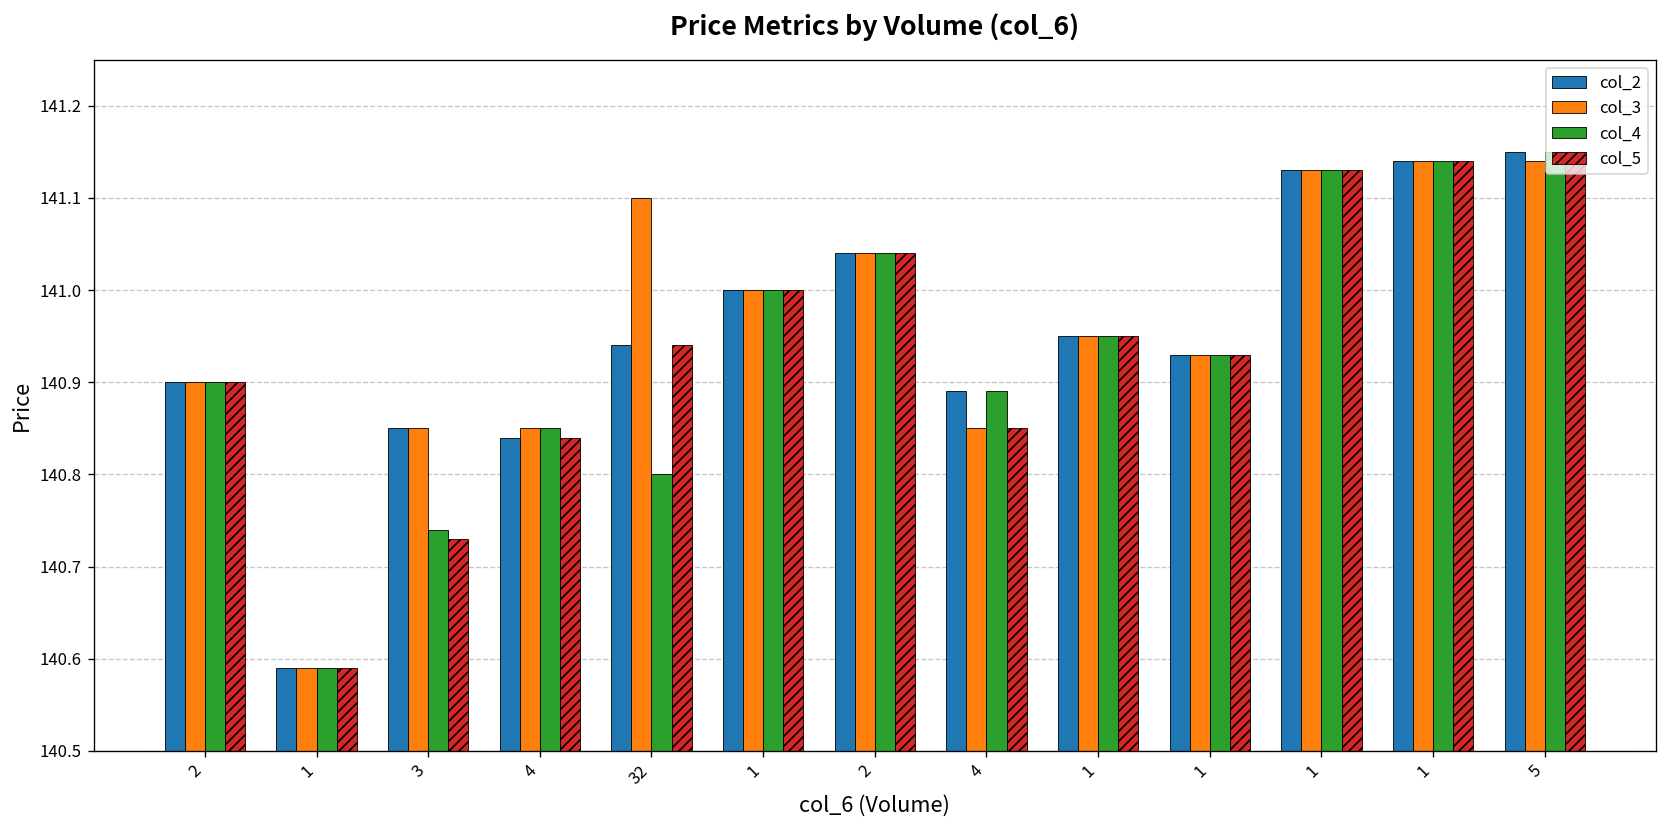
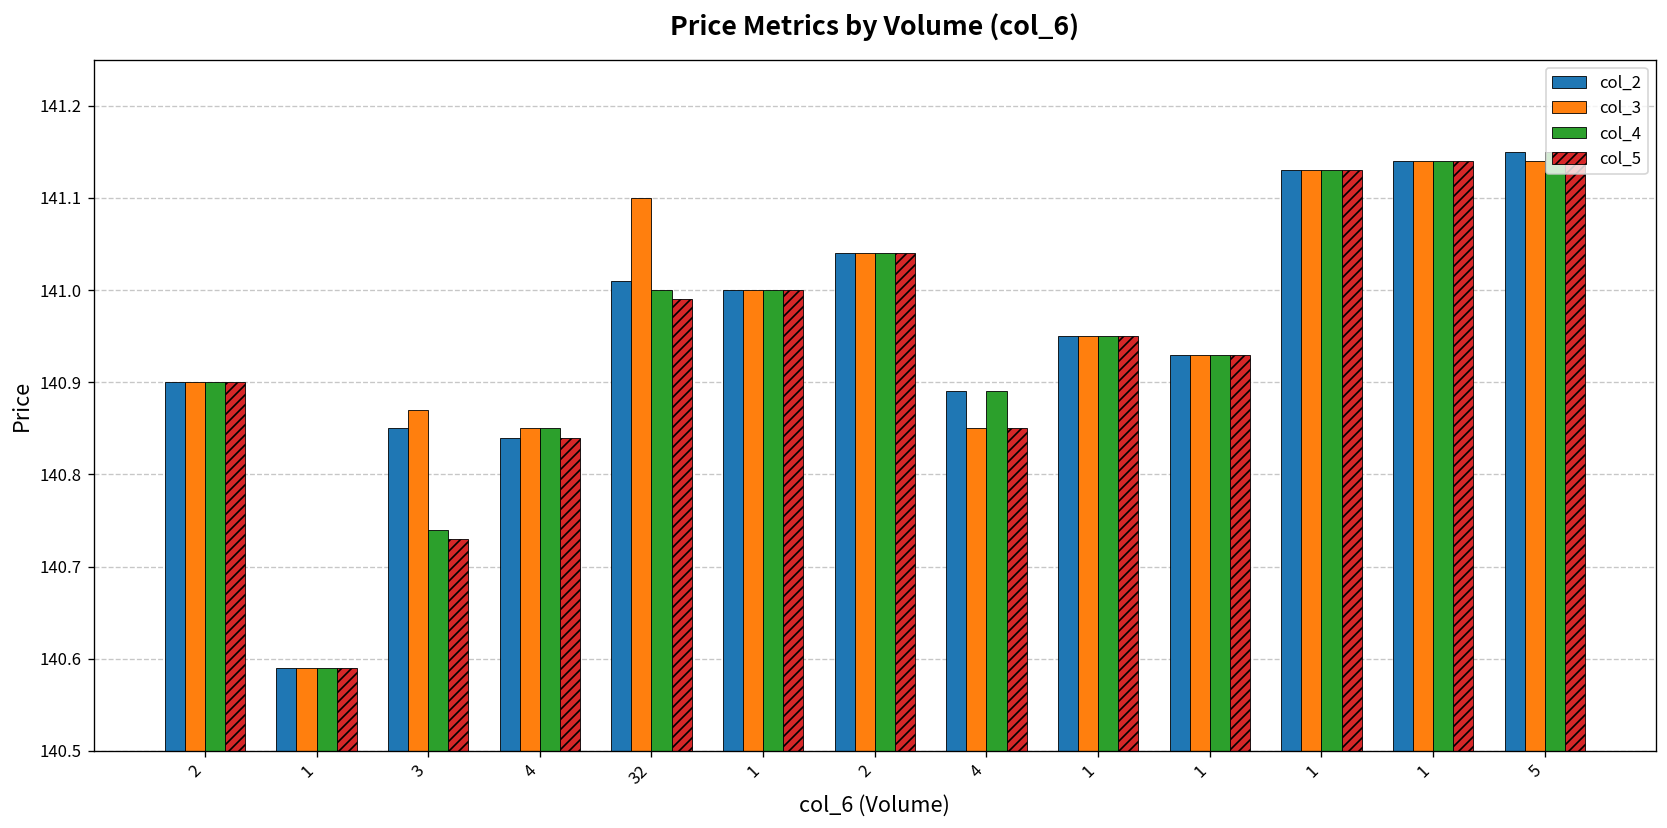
  {
    "col_2": {
      "3": 140.85,
-     "32": 140.94,
+     "32": 141.01,
      "5": 141.15
    },
    "col_3": {
-     "3": 140.85,
+     "3": 140.87,
      "32": 141.10,
      "5": 141.14
    },
    "col_4": {
      "3": 140.74,
-     "32": 140.8
+     "32": 141.0
    },
    "col_5": {
      "3": 140.73,
-     "32": 140.94
+     "32": 140.99
    }
  }
